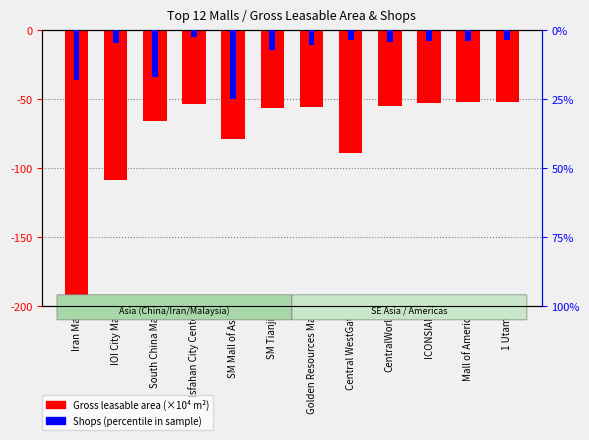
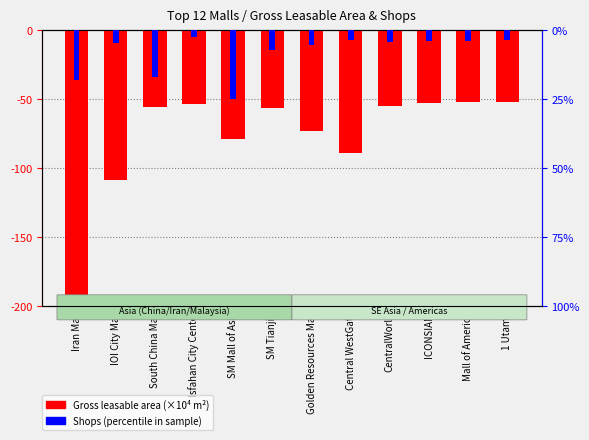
  {
    "Gross leasable area (×10⁴ m²)": {
      "IOI City Mall": -108,
-     "South China Mall": -66,
+     "South China Mall": -56,
      "Isfahan City Center": -53,
      "SM Mall of Asia": -79,
      "SM Tianjin": -57,
-     "Golden Resources Mall": -56,
+     "Golden Resources Mall": -73,
      "Central WestGate": -89,
      "CentralWorld": -55,
      "ICONSIAM": -53,
      "Mall of America": -52,
      "1 Utama": -52
    }
  }
